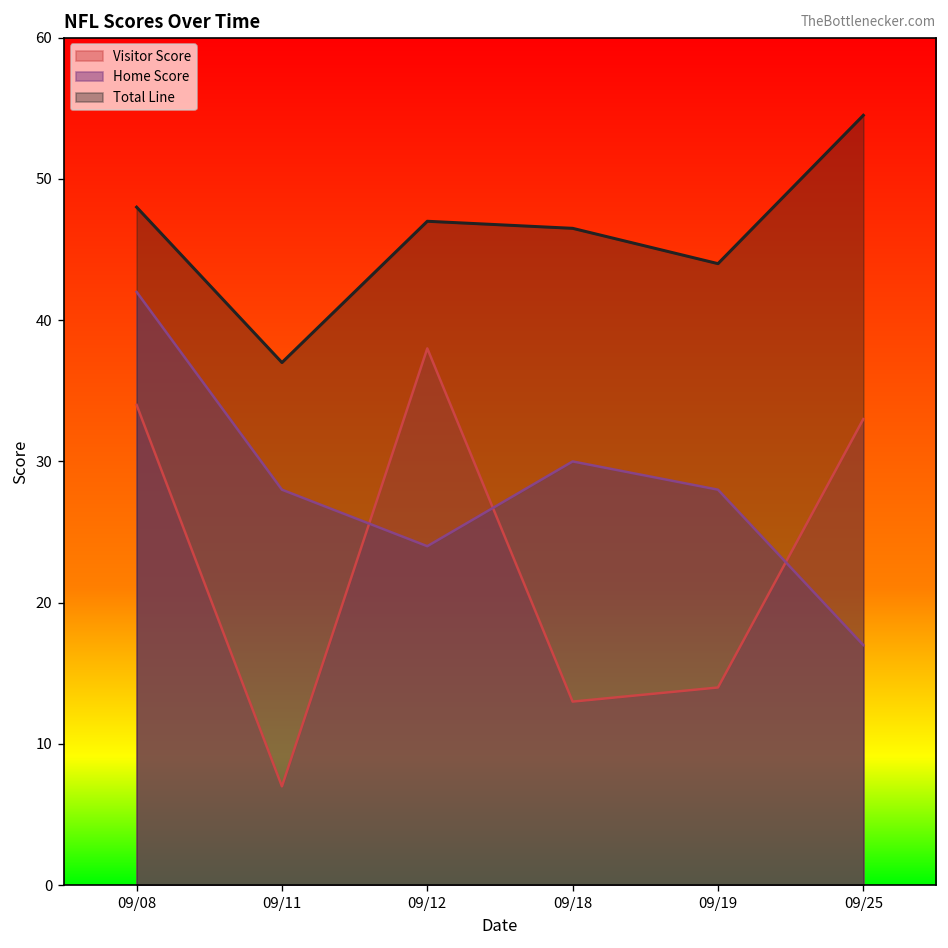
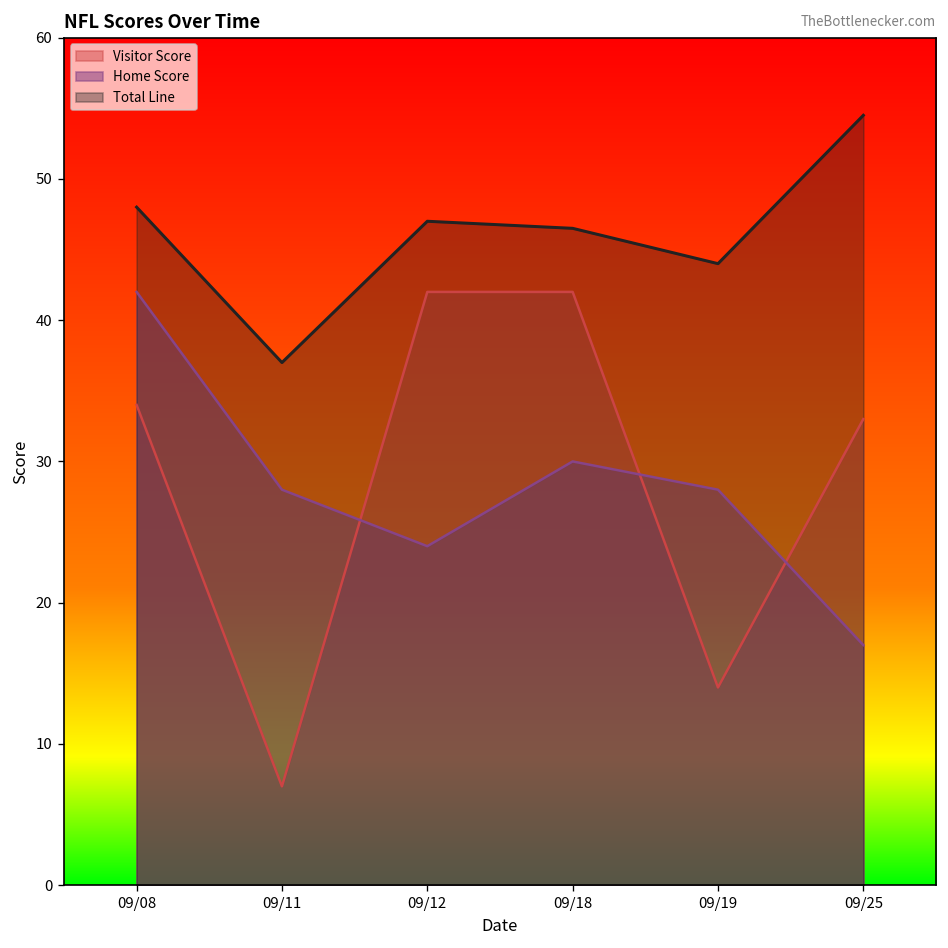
  {
    "Visitor Score": {
      "09/08": 34,
      "09/11": 7,
-     "09/12": 38,
-     "09/18": 13,
+     "09/12": 42,
+     "09/18": 42,
      "09/19": 14,
      "09/25": 33
    }
  }
